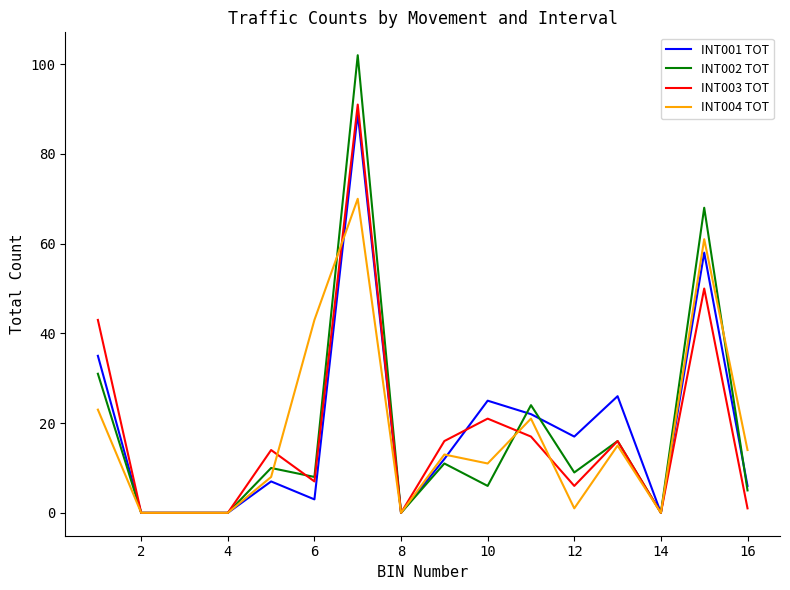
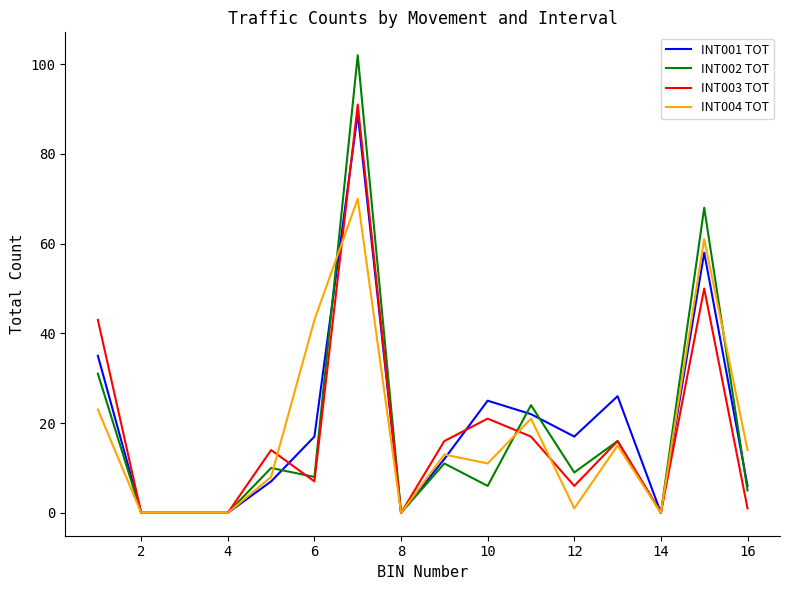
  {
    "INT001 TOT": {
-     "6": 3,
+     "6": 17,
      "10": 25,
      "12": 17,
      "16": 6
    },
    "INT002 TOT": {
      "6": 8,
      "10": 6,
      "12": 9,
      "16": 5
    },
    "INT003 TOT": {
      "6": 7,
      "10": 21,
      "12": 6,
      "16": 1
    },
    "INT004 TOT": {
      "6": 43,
      "10": 11,
      "12": 1,
      "16": 14
    }
  }
